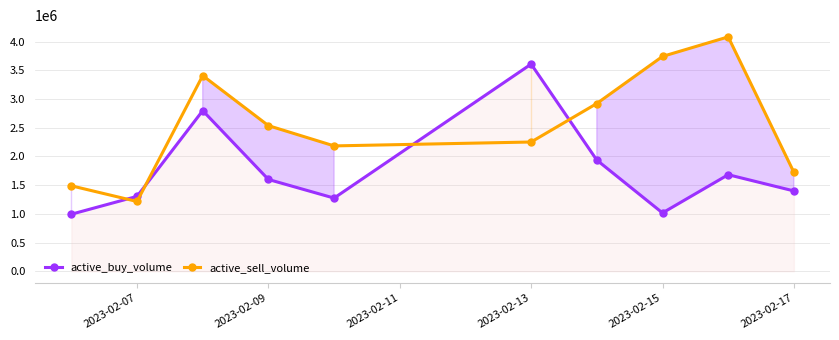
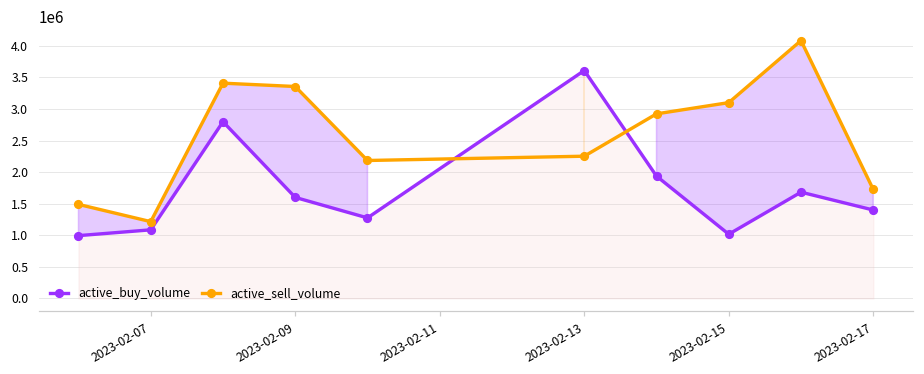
  {
    "active_buy_volume": {
-     "2023-02-07": 1300000,
+     "2023-02-07": 1100000,
      "2023-02-09": 1600000,
      "2023-02-13": 3600000,
      "2023-02-15": 1000000,
      "2023-02-17": 1400000
    },
    "active_sell_volume": {
      "2023-02-07": 1200000,
-     "2023-02-09": 2500000,
+     "2023-02-09": 3400000,
      "2023-02-13": 2300000,
-     "2023-02-15": 3700000,
+     "2023-02-15": 3100000,
      "2023-02-17": 1700000
    }
  }
